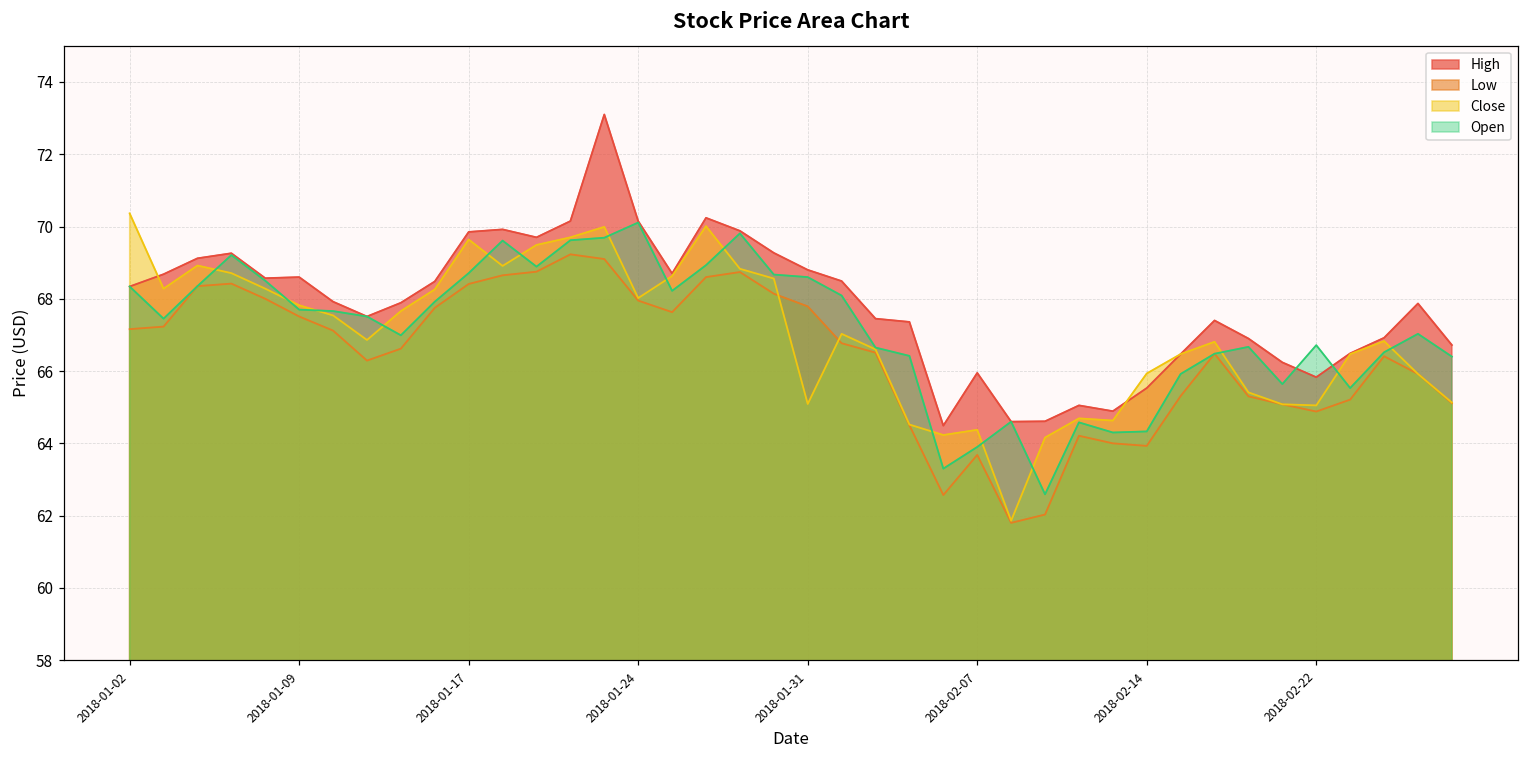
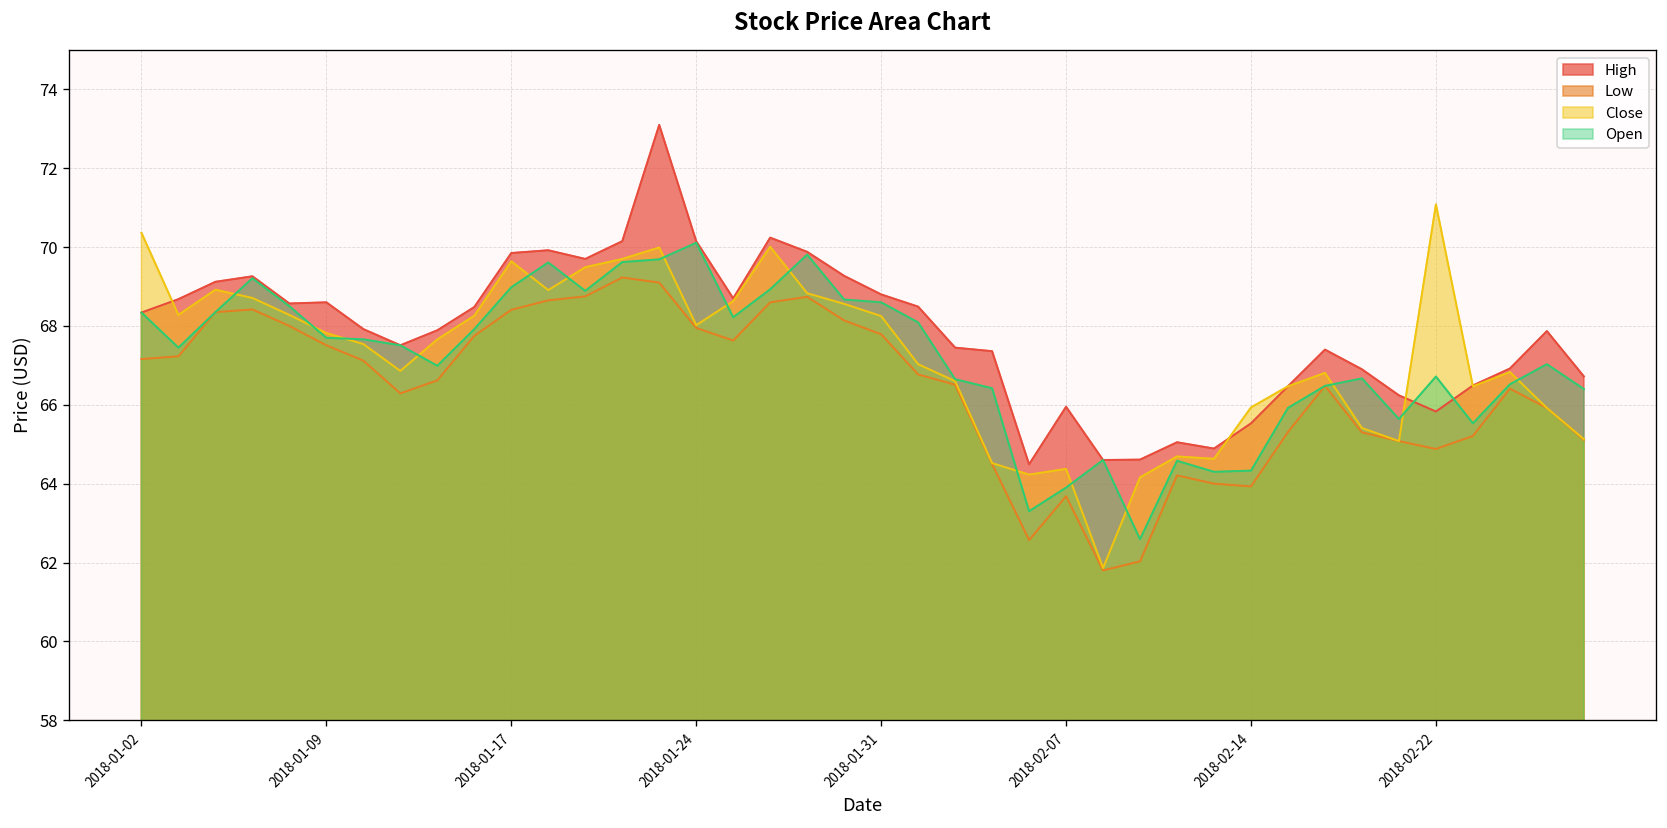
  {
    "Close": {
      "2018-01-02": 70.4,
      "2018-01-09": 67.8,
      "2018-01-17": 69.6,
-     "2018-01-31": 65.1,
+     "2018-01-31": 68.3,
      "2018-02-07": 64.4,
      "2018-02-14": 65.9,
-     "2018-02-22": 65.1
+     "2018-02-22": 71.1
    },
    "Open": {
      "2018-01-09": 67.7,
-     "2018-01-17": 68.7,
+     "2018-01-17": 69.0,
      "2018-01-31": 68.6,
      "2018-02-07": 63.9,
      "2018-02-14": 64.3,
      "2018-02-22": 66.7
    }
  }
